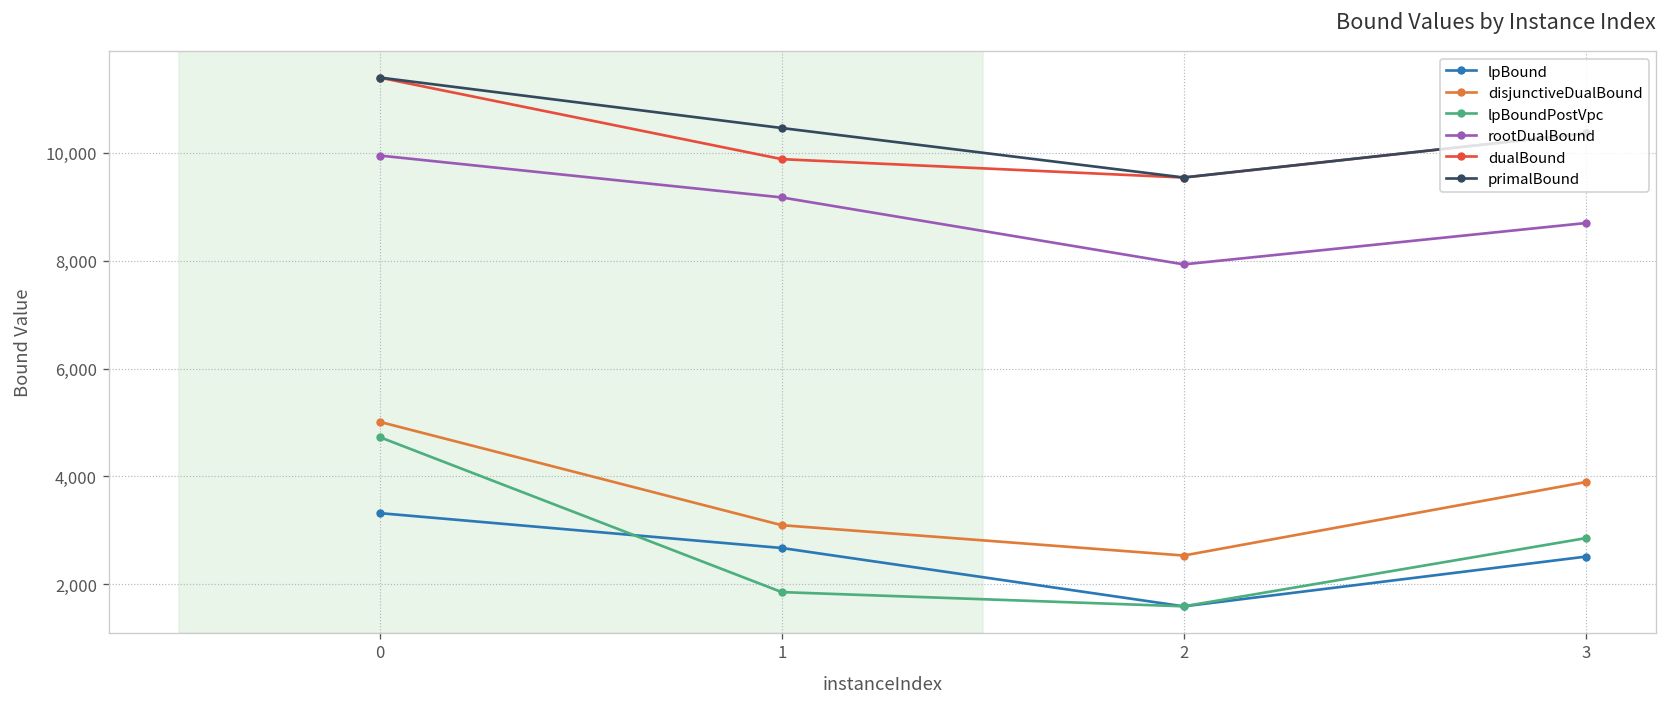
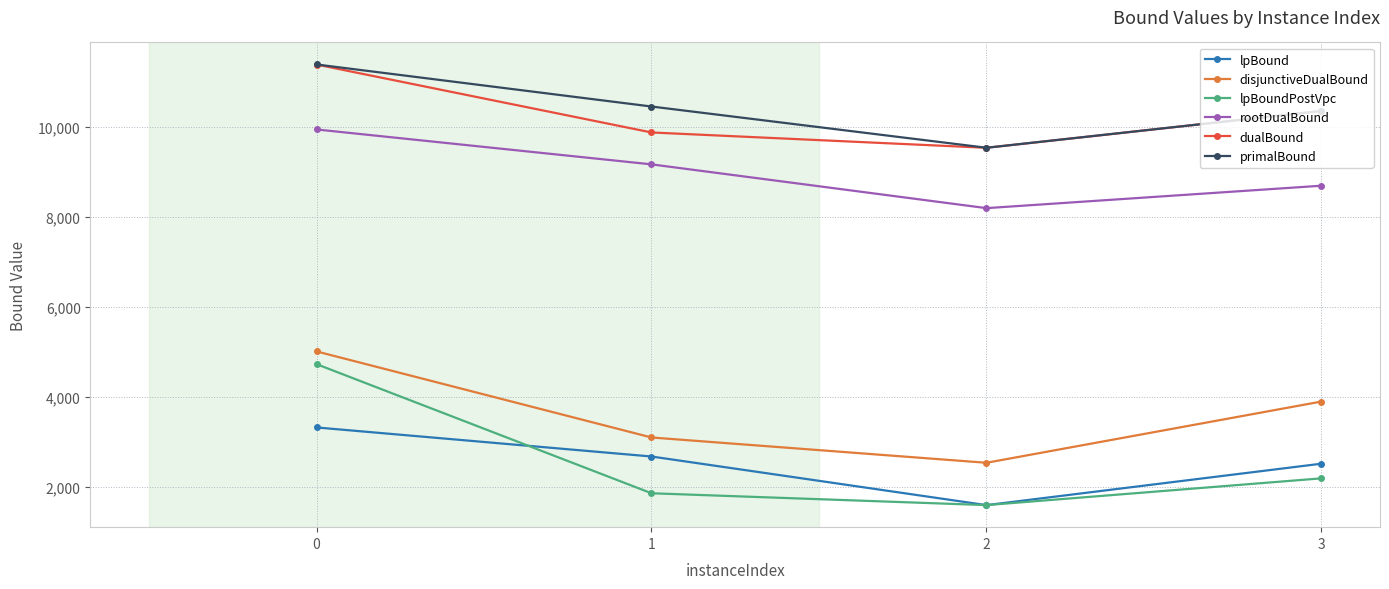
  {
    "lpBound": {
      "0": "3,300",
      "1": "2,700",
      "3": "2,500"
    },
    "lpBoundPostVpc": {
      "0": "4,700",
      "1": "1,900",
-     "3": "2,900"
+     "3": "2,200"
    },
    "rootDualBound": {
      "0": "9,900",
      "1": "9,200",
-     "2": "7,900",
+     "2": "8,200",
      "3": "8,700"
    },
    "primalBound": {
      "1": "10,500"
    }
  }
